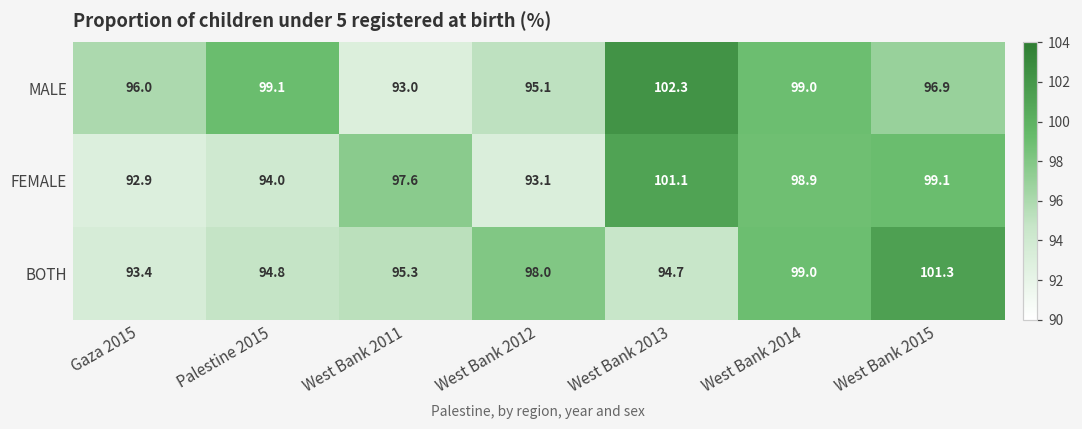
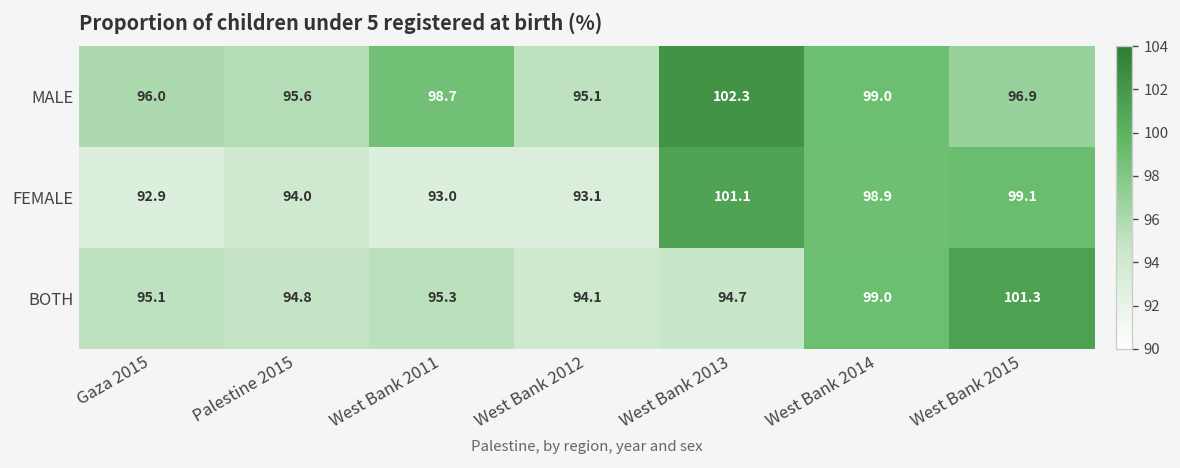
  {
    "MALE": {
      "Gaza 2015": 96.0,
-     "Palestine 2015": 99.1,
-     "West Bank 2011": 93.0,
+     "Palestine 2015": 95.6,
+     "West Bank 2011": 98.7,
      "West Bank 2012": 95.1,
      "West Bank 2013": 102.3,
      "West Bank 2014": 99.0,
      "West Bank 2015": 96.9
    },
    "FEMALE": {
      "Gaza 2015": 92.9,
      "Palestine 2015": 94.0,
-     "West Bank 2011": 97.6,
+     "West Bank 2011": 93.0,
      "West Bank 2012": 93.1,
      "West Bank 2013": 101.1,
      "West Bank 2014": 98.9,
      "West Bank 2015": 99.1
    },
    "BOTH": {
-     "Gaza 2015": 93.4,
+     "Gaza 2015": 95.1,
      "Palestine 2015": 94.8,
      "West Bank 2011": 95.3,
-     "West Bank 2012": 98.0,
+     "West Bank 2012": 94.1,
      "West Bank 2013": 94.7,
      "West Bank 2014": 99.0,
      "West Bank 2015": 101.3
    }
  }
